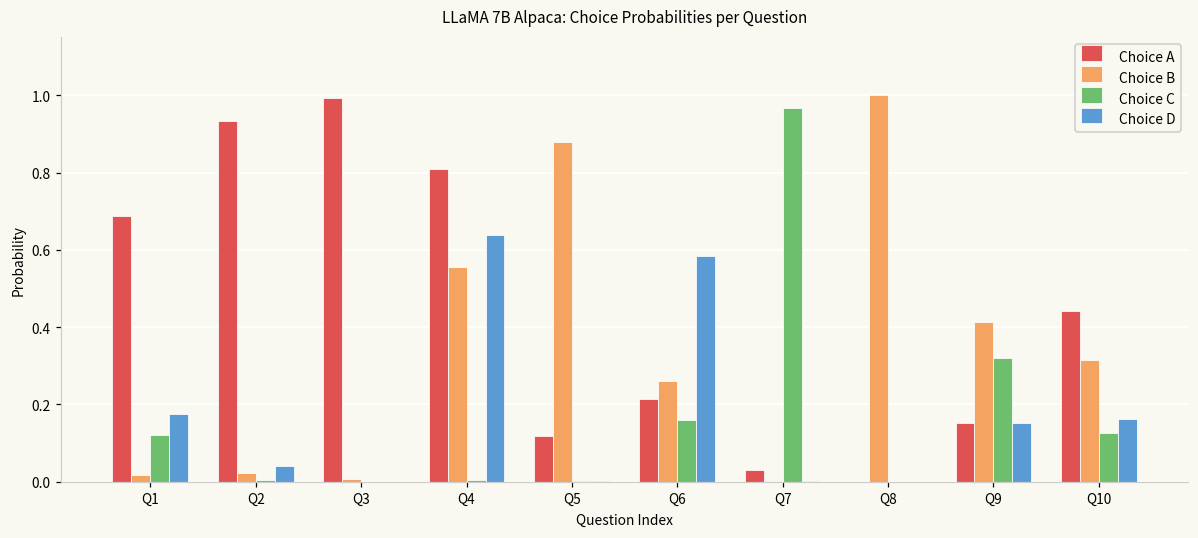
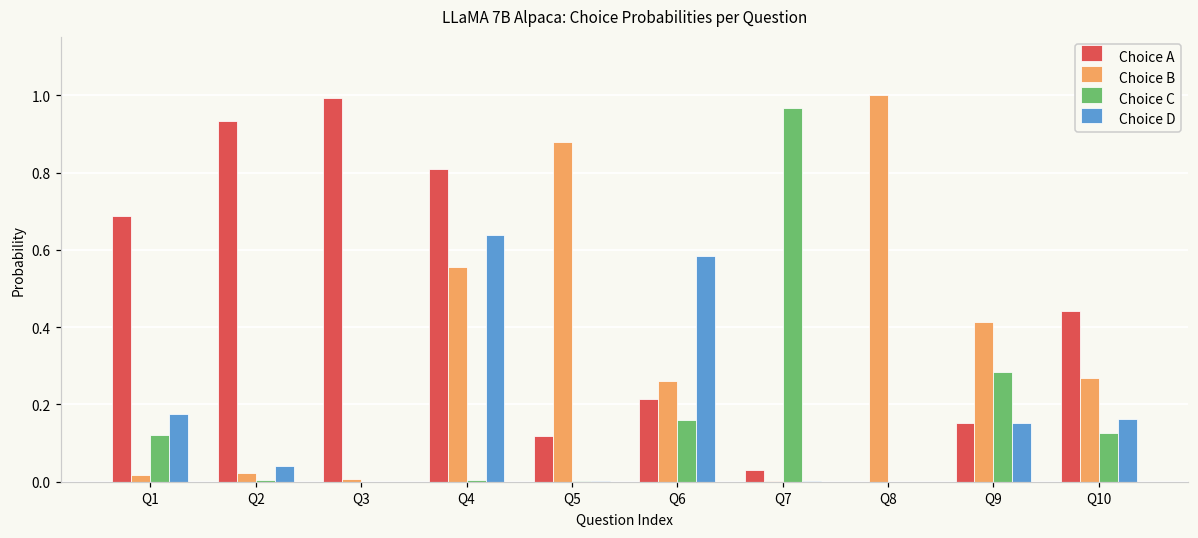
  {
    "Choice A": {
      "Q1": 0.69,
      "Q2": 0.93,
      "Q3": 0.99,
      "Q4": 0.81,
      "Q5": 0.12,
      "Q6": 0.22,
      "Q7": 0.03,
      "Q9": 0.15,
      "Q10": 0.44
    },
    "Choice B": {
      "Q1": 0.02,
      "Q2": 0.02,
      "Q4": 0.56,
      "Q5": 0.88,
      "Q6": 0.26,
      "Q8": 1.00,
      "Q9": 0.41,
-     "Q10": 0.31
+     "Q10": 0.27
    },
    "Choice C": {
      "Q1": 0.12,
      "Q6": 0.16,
      "Q7": 0.97,
-     "Q9": 0.32,
+     "Q9": 0.28,
      "Q10": 0.13
    },
    "Choice D": {
      "Q1": 0.17,
      "Q2": 0.04,
      "Q4": 0.64,
      "Q6": 0.58,
      "Q9": 0.15,
      "Q10": 0.16
    }
  }
